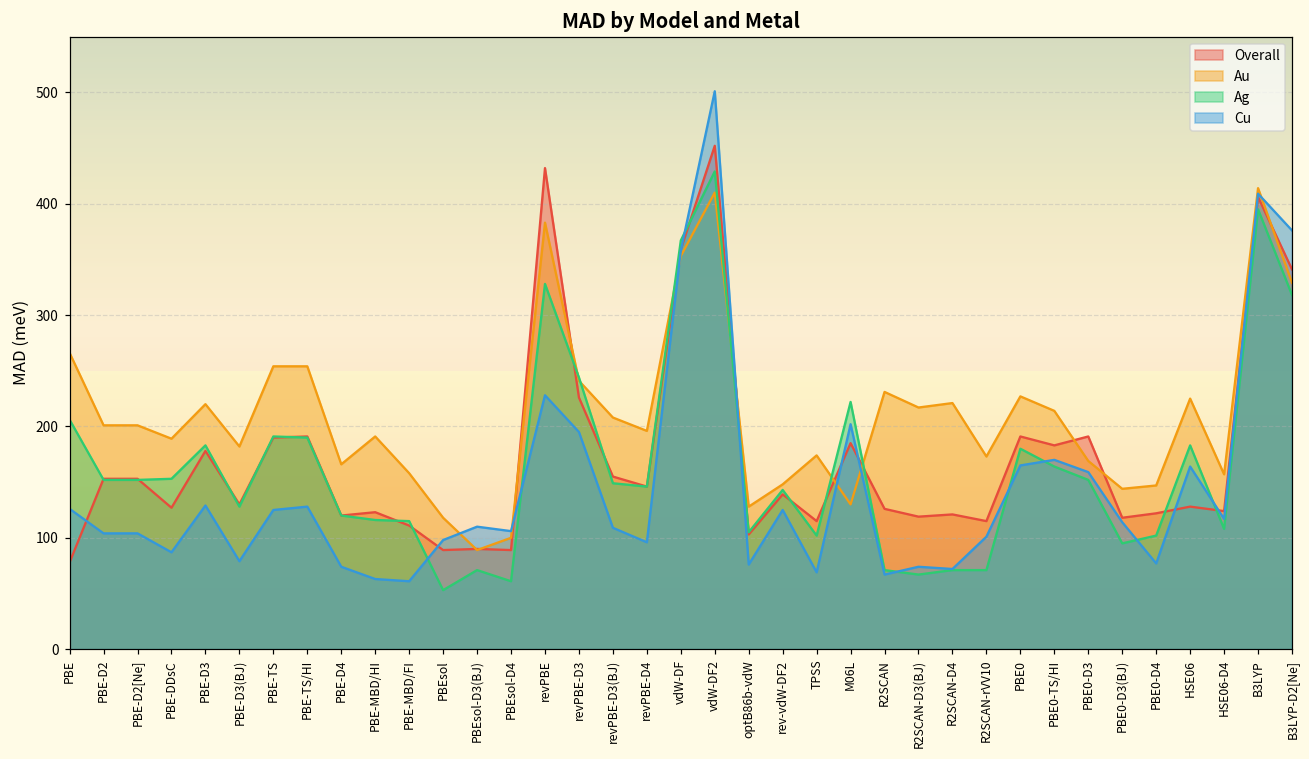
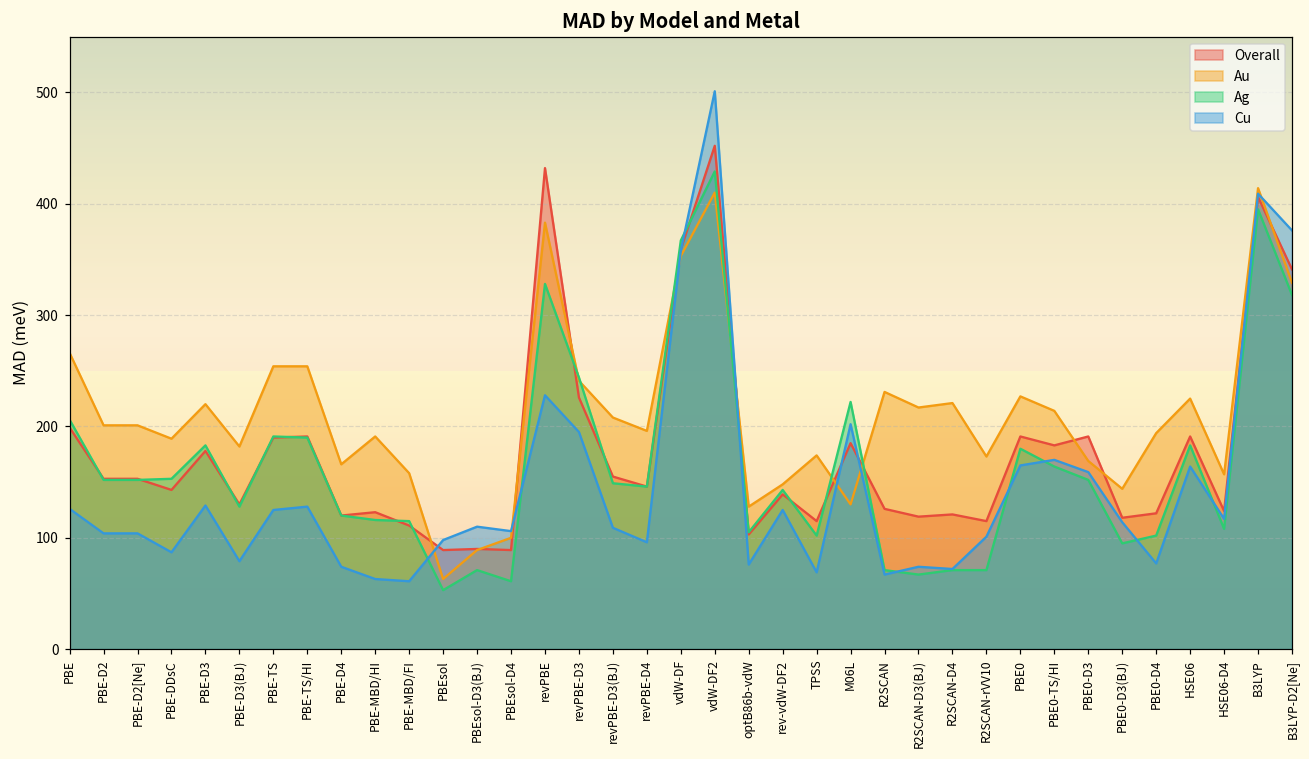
  {
    "Overall": {
-     "PBE": 78,
-     "PBE-DDsC": 127,
+     "PBE": 199,
+     "PBE-DDsC": 143,
      "PBE-D3": 178,
      "PBE-MBD/HI": 123,
      "PBE-MBD/FI": 111,
      "PBEsol": 89,
      "PBEsol-D4": 89,
      "revPBE": 432,
      "revPBE-D3": 226,
      "revPBE-D3(BJ)": 155,
      "vdW-DF2": 452,
      "rev-vdW-DF2": 139,
      "TPSS": 115,
      "M06L": 185,
      "R2SCAN": 126,
      "R2SCAN-D3(BJ)": 119,
      "R2SCAN-D4": 121,
      "R2SCAN-rVV10": 115,
      "PBE0": 191,
      "PBE0-TS/HI": 183,
      "PBE0-D3": 191,
      "PBE0-D3(BJ)": 118,
      "PBE0-D4": 122,
-     "HSE06": 128,
+     "HSE06": 191,
      "HSE06-D4": 124,
      "B3LYP": 406,
      "B3LYP-D2[Ne]": 341
    },
    "Au": {
      "PBE": 266,
      "PBE-D2": 201,
      "PBE-D2[Ne]": 201,
      "PBE-DDsC": 189,
      "PBE-D3": 220,
      "PBE-D3(BJ)": 182,
      "PBE-TS": 254,
      "PBE-TS/HI": 254,
      "PBE-D4": 166,
      "PBE-MBD/HI": 191,
      "PBE-MBD/FI": 158,
-     "PBEsol": 118,
+     "PBEsol": 63,
      "PBEsol-D4": 100,
      "revPBE": 383,
      "revPBE-D3": 241,
      "revPBE-D3(BJ)": 208,
      "revPBE-D4": 196,
      "vdW-DF": 353,
      "vdW-DF2": 410,
      "optB86b-vdW": 128,
      "rev-vdW-DF2": 148,
      "TPSS": 174,
      "M06L": 130,
      "R2SCAN": 231,
      "R2SCAN-D3(BJ)": 217,
      "R2SCAN-D4": 221,
      "R2SCAN-rVV10": 173,
      "PBE0": 227,
      "PBE0-TS/HI": 214,
      "PBE0-D3": 169,
      "PBE0-D3(BJ)": 144,
-     "PBE0-D4": 147,
+     "PBE0-D4": 194,
      "HSE06": 225,
      "HSE06-D4": 157,
      "B3LYP": 414,
      "B3LYP-D2[Ne]": 329
    },
    "Ag": {
      "PBE": 206,
      "PBE-DDsC": 153,
      "PBE-D3": 183,
      "PBE-MBD/HI": 116,
      "PBE-MBD/FI": 115,
      "PBEsol": 53,
      "PBEsol-D3(BJ)": 71,
      "PBEsol-D4": 61,
      "revPBE": 328,
      "revPBE-D3": 244,
      "revPBE-D3(BJ)": 149,
      "vdW-DF": 367,
      "vdW-DF2": 429,
      "rev-vdW-DF2": 143,
      "TPSS": 102,
      "M06L": 222,
      "R2SCAN": 71,
      "R2SCAN-D3(BJ)": 67,
      "R2SCAN-rVV10": 71,
      "PBE0": 180,
      "PBE0-TS/HI": 164,
      "PBE0-D3": 152,
      "PBE0-D3(BJ)": 95,
      "PBE0-D4": 102,
      "HSE06": 183,
      "HSE06-D4": 108,
      "B3LYP": 395,
      "B3LYP-D2[Ne]": 318
    },
    "Cu": {
      "PBE": 126,
      "PBE-D2": 104,
      "PBE-D2[Ne]": 104,
      "PBE-DDsC": 87,
      "PBE-D3": 129,
      "PBE-D3(BJ)": 79,
      "PBE-TS": 125,
      "PBE-TS/HI": 128,
      "PBE-D4": 74,
      "PBE-MBD/HI": 63,
      "PBE-MBD/FI": 61,
      "PBEsol": 98,
      "PBEsol-D3(BJ)": 110,
      "PBEsol-D4": 106,
      "revPBE": 228,
      "revPBE-D3": 195,
      "revPBE-D3(BJ)": 109,
      "revPBE-D4": 96,
      "vdW-DF2": 501,
      "optB86b-vdW": 76,
      "rev-vdW-DF2": 125,
      "TPSS": 69,
      "M06L": 202,
      "R2SCAN": 67,
      "R2SCAN-D3(BJ)": 74,
      "R2SCAN-rVV10": 101,
      "PBE0": 165,
      "PBE0-TS/HI": 170,
      "PBE0-D3": 159,
      "PBE0-D3(BJ)": 114,
      "PBE0-D4": 77,
      "HSE06": 164,
      "HSE06-D4": 117,
      "B3LYP": 409,
      "B3LYP-D2[Ne]": 376
    }
  }
